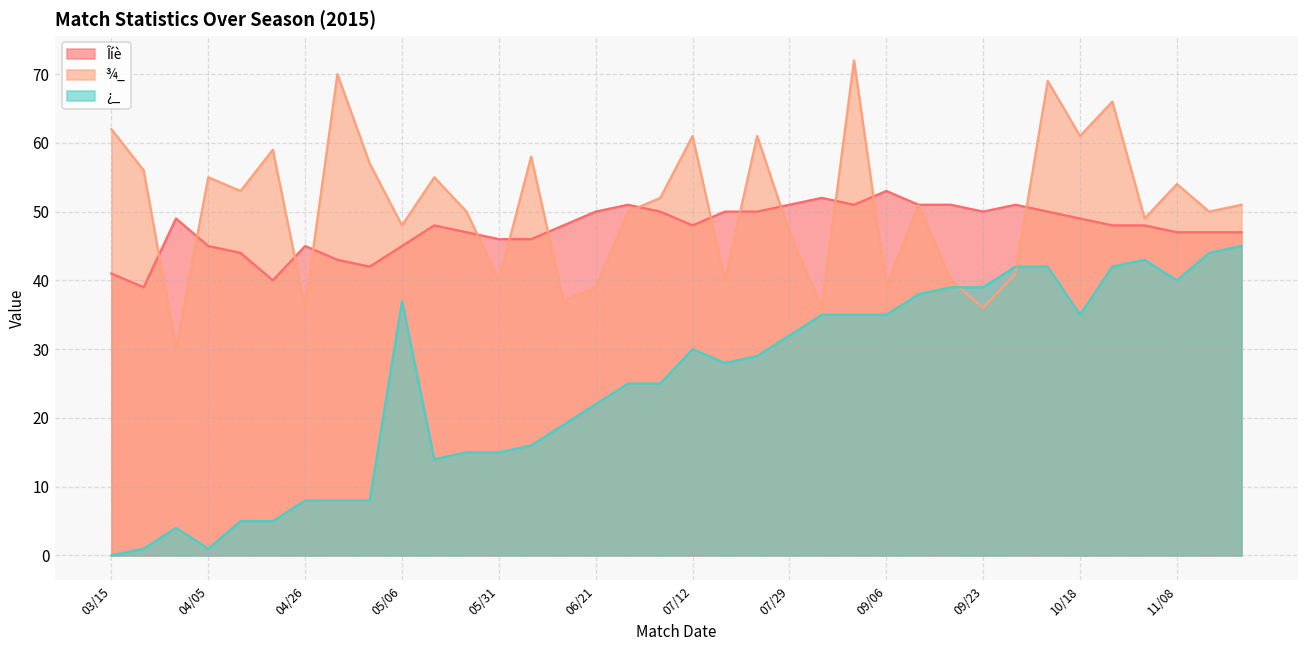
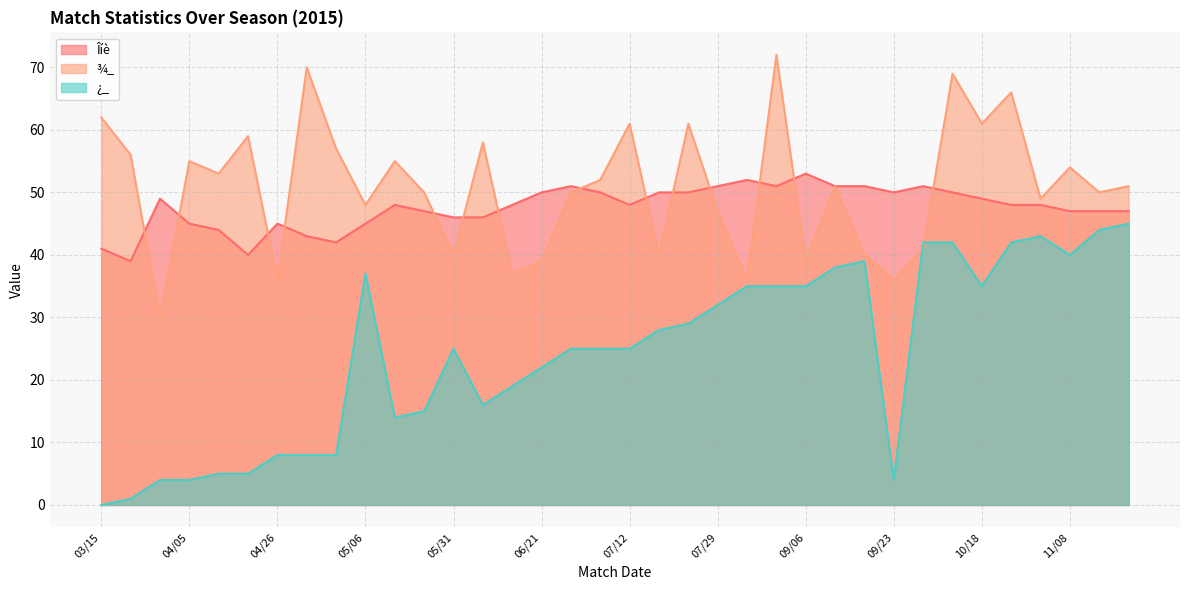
  {
    "¿_": {
      "03/15": 0,
-     "04/05": 1,
+     "04/05": 4,
      "04/26": 8,
      "05/06": 37,
-     "05/31": 15,
+     "05/31": 25,
      "06/21": 22,
-     "07/12": 30,
+     "07/12": 25,
      "07/29": 32,
      "09/06": 35,
-     "09/23": 39,
+     "09/23": 4,
      "10/18": 35,
      "11/08": 40
    }
  }
